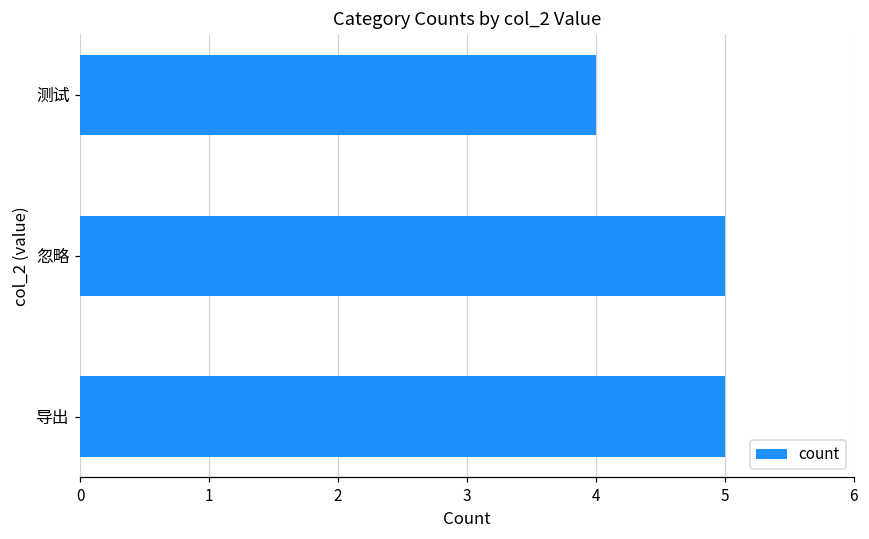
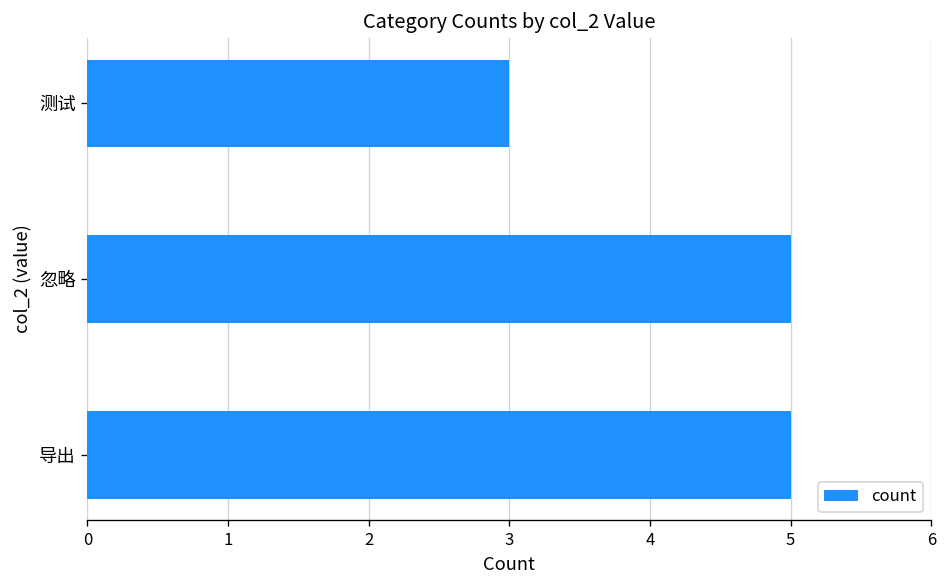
  {
-   "测试": 4,
+   "测试": 3,
    "忽略": 5,
    "导出": 5
  }
